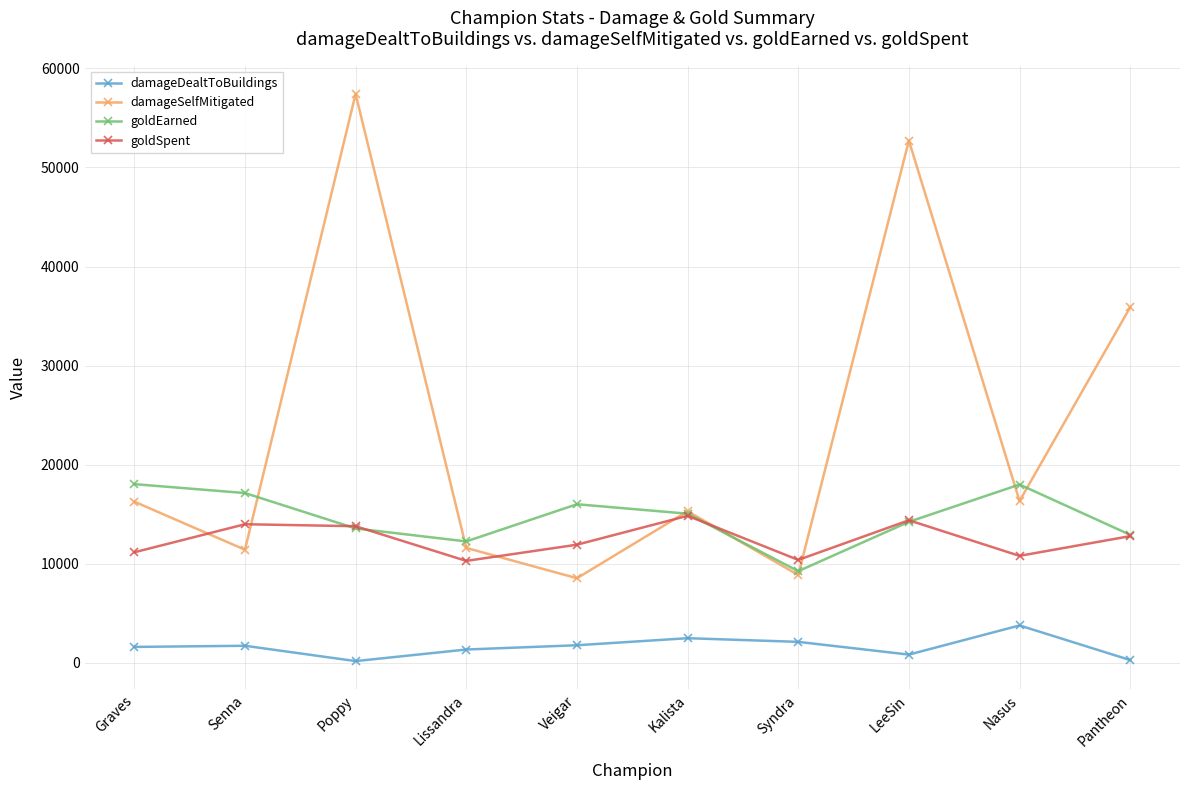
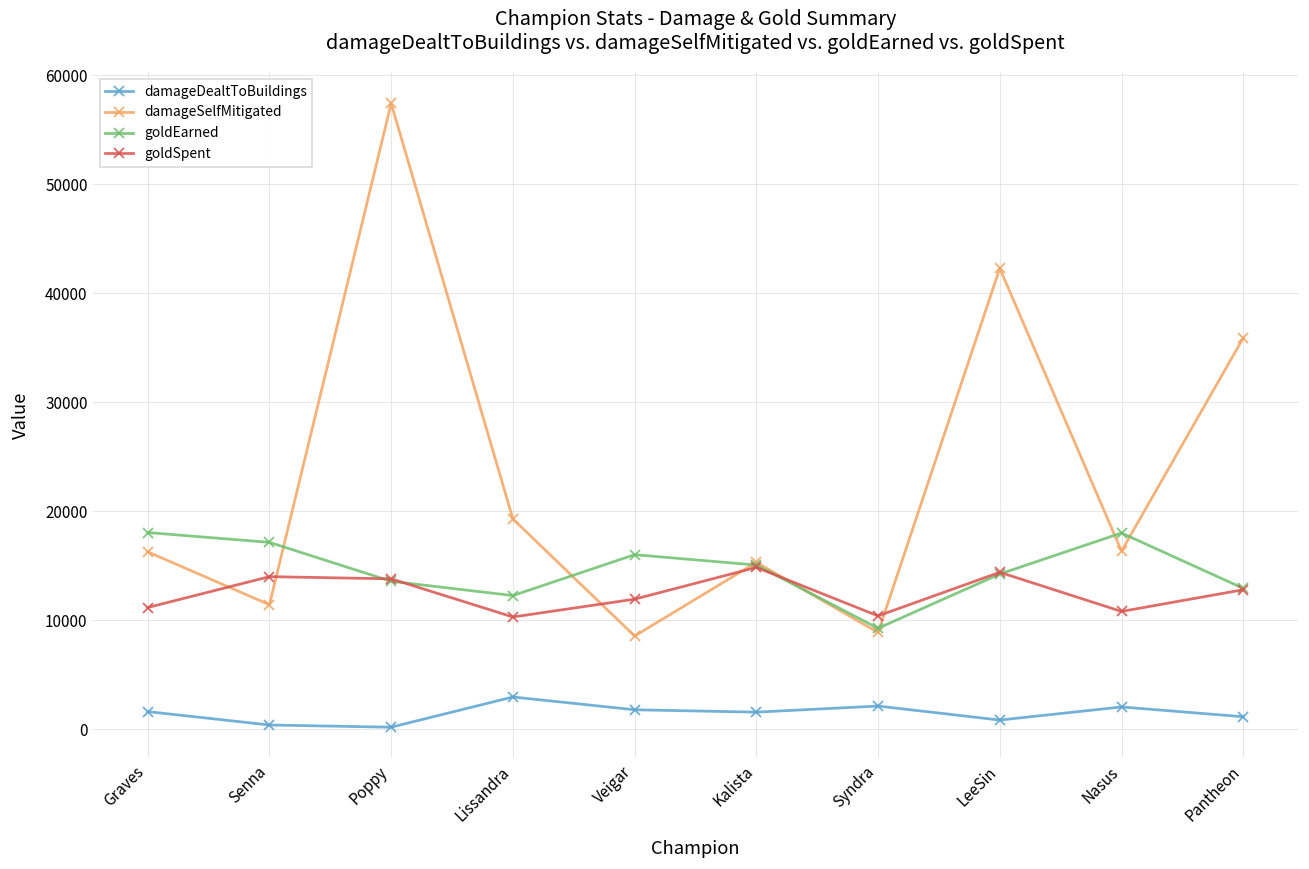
  {
    "damageDealtToBuildings": {
      "Graves": 2000,
-     "Senna": 2000,
+     "Senna": 0,
      "Poppy": 0,
-     "Lissandra": 1000,
+     "Lissandra": 3000,
      "Veigar": 2000,
-     "Kalista": 3000,
+     "Kalista": 2000,
      "Syndra": 2000,
      "LeeSin": 1000,
-     "Nasus": 4000,
-     "Pantheon": 0
+     "Nasus": 2000,
+     "Pantheon": 1000
    },
    "damageSelfMitigated": {
      "Graves": 16000,
      "Senna": 11000,
      "Poppy": 57000,
-     "Lissandra": 12000,
+     "Lissandra": 19000,
      "Veigar": 9000,
      "Syndra": 9000,
-     "LeeSin": 53000,
+     "LeeSin": 42000,
      "Nasus": 16000,
      "Pantheon": 36000
    },
    "goldEarned": {
      "Graves": 18000,
      "Senna": 17000,
      "Lissandra": 12000,
      "Veigar": 16000,
      "Syndra": 9000,
      "Nasus": 18000
    },
    "goldSpent": {
      "Graves": 11000,
      "Senna": 14000,
      "Lissandra": 10000,
      "Veigar": 12000,
      "Syndra": 10000,
      "Nasus": 11000
    }
  }
